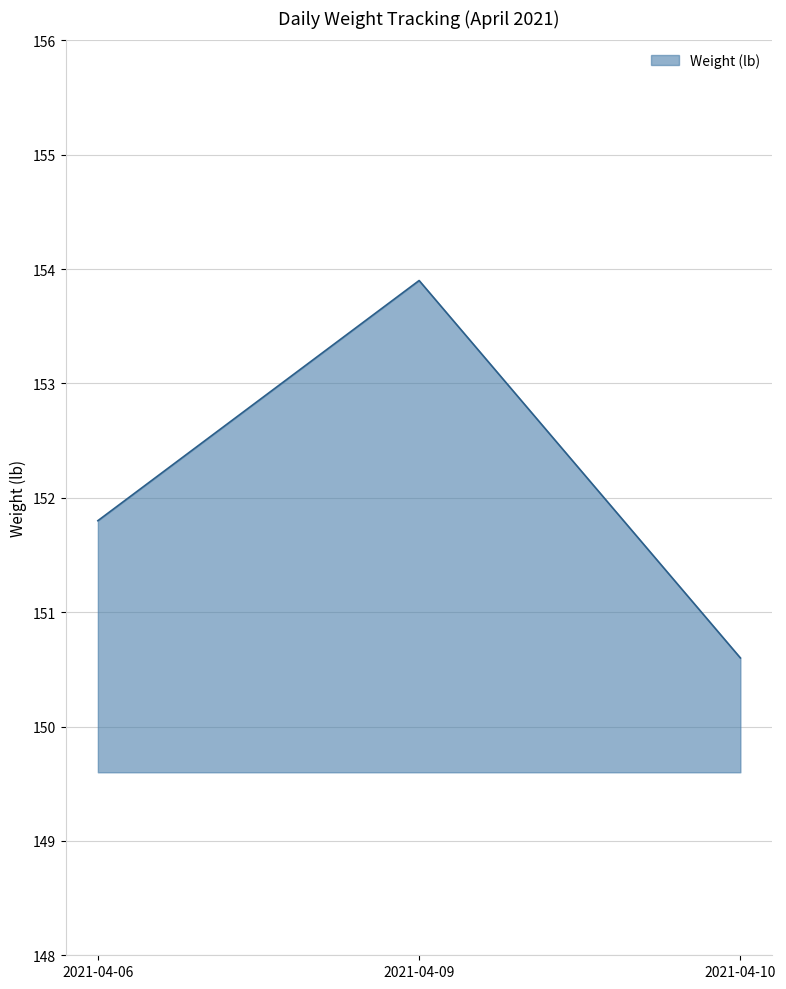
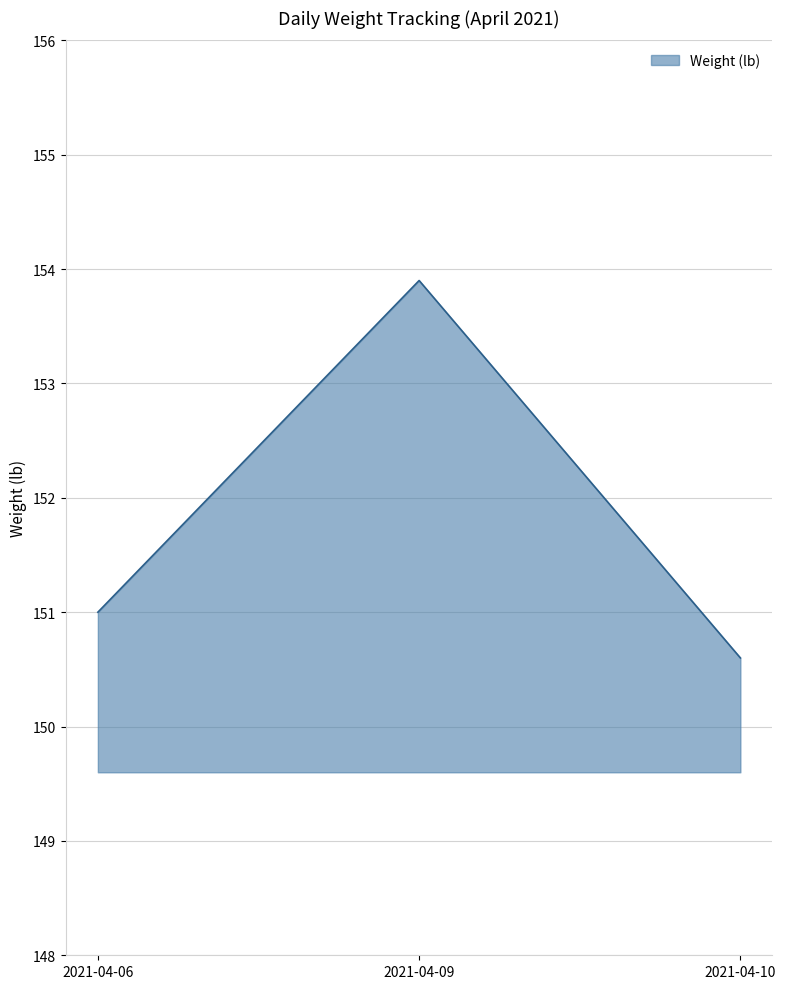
  {
-   "2021-04-06": 151.8,
+   "2021-04-06": 151.0,
    "2021-04-09": 153.9,
    "2021-04-10": 150.6
  }
